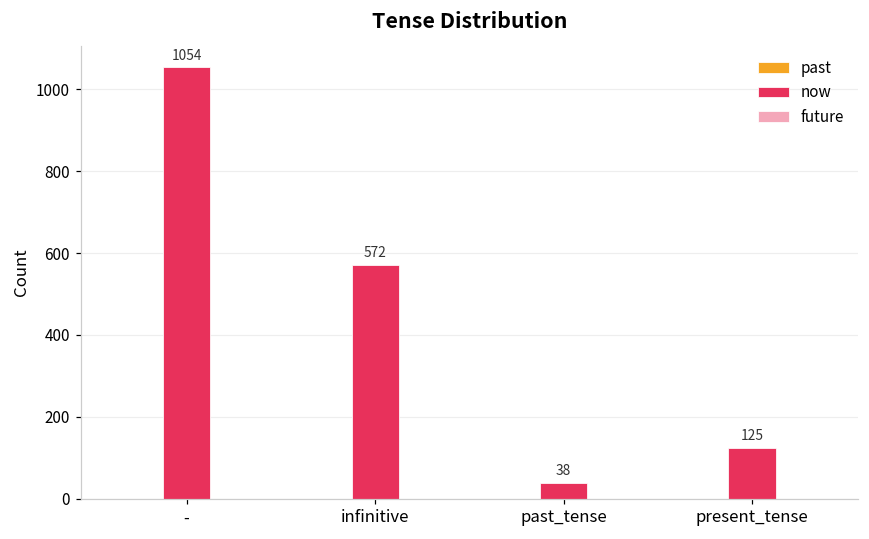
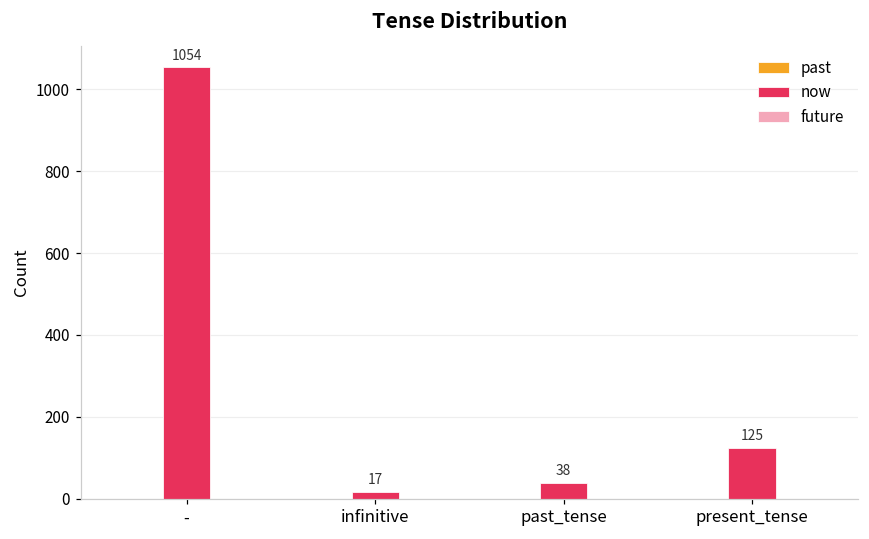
  {
    "past": {
      "-": 0,
      "infinitive": 0,
      "past_tense": 0,
      "present_tense": 0
    },
    "now": {
      "-": 1054,
-     "infinitive": 572,
+     "infinitive": 17,
      "past_tense": 38,
      "present_tense": 125
    },
    "future": {
      "-": 0,
      "infinitive": 0,
      "past_tense": 0,
      "present_tense": 0
    }
  }
